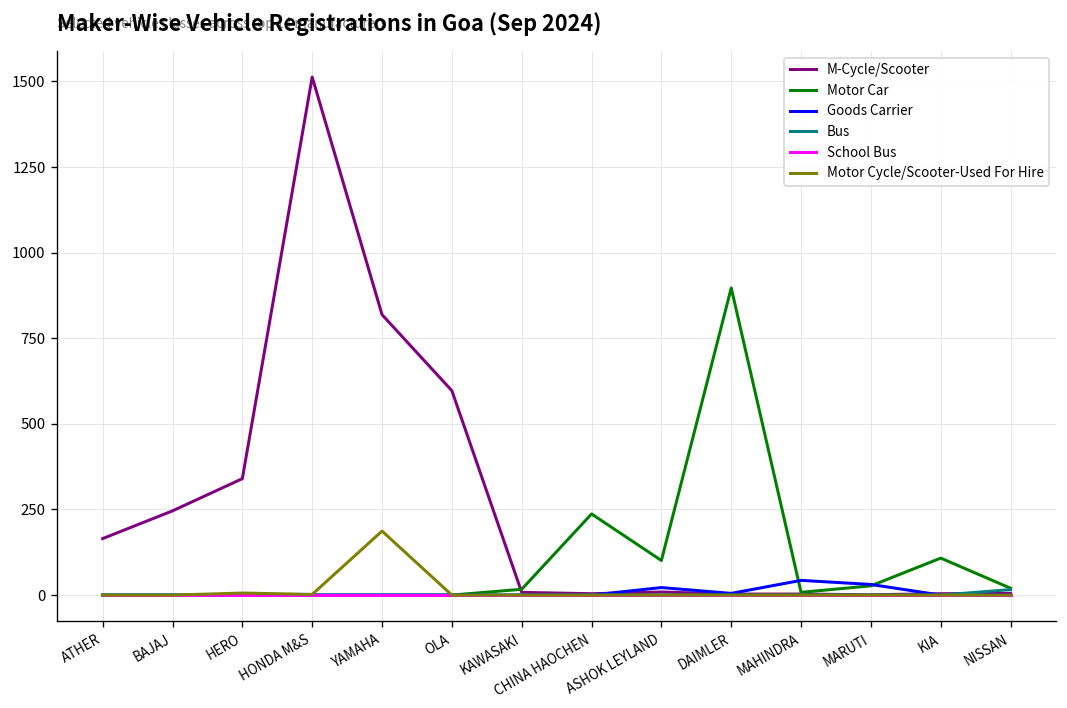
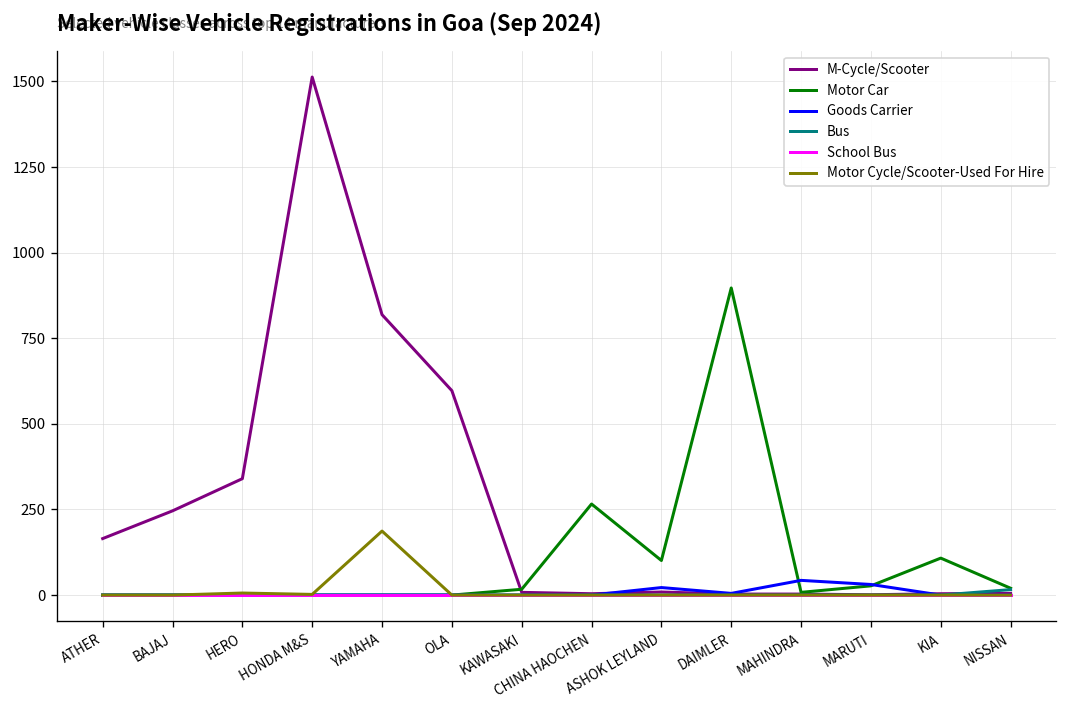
  {
    "M-Cycle/Scooter": {
      "ATHER": 170,
      "BAJAJ": 250,
      "HERO": 340,
      "HONDA M&S": 1510,
      "YAMAHA": 820,
      "OLA": 600,
      "ASHOK LEYLAND": 10
    },
    "Motor Car": {
-     "CHINA HAOCHEN": 240,
+     "CHINA HAOCHEN": 270,
      "ASHOK LEYLAND": 100,
      "DAIMLER": 900,
      "KIA": 110
    },
    "Goods Carrier": {
      "ASHOK LEYLAND": 20,
      "MAHINDRA": 40
    },
    "Motor Cycle/Scooter-Used For Hire": {
      "YAMAHA": 190
    }
  }
